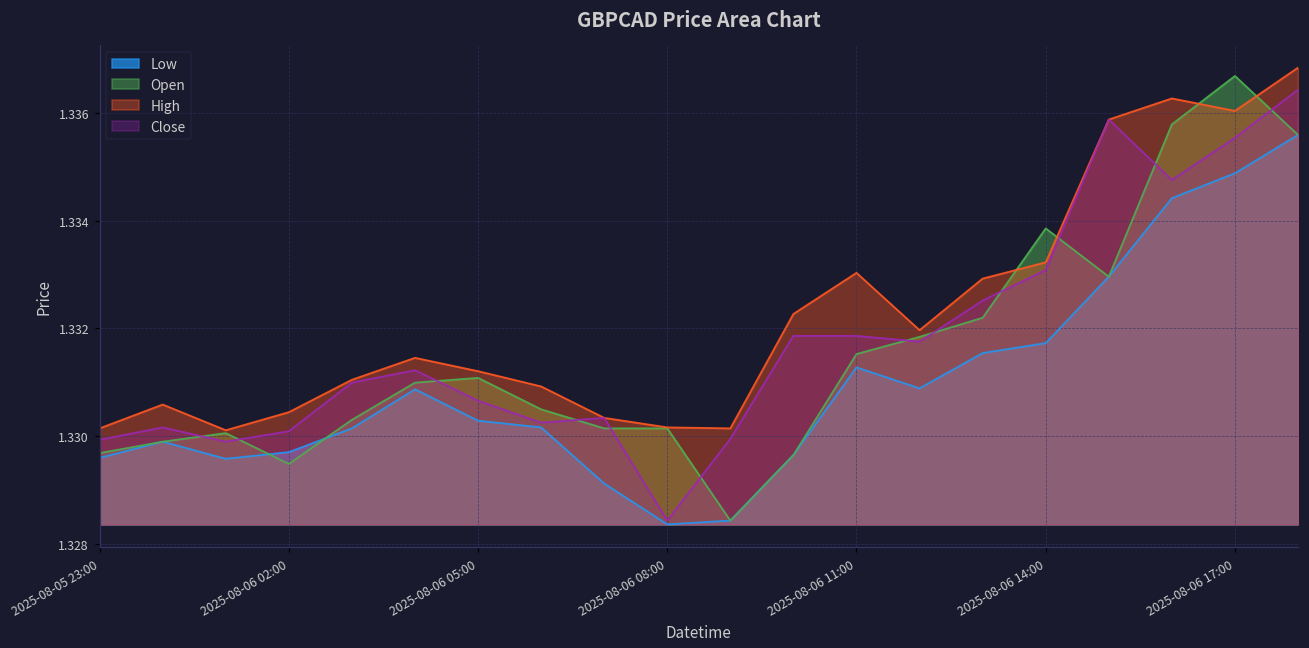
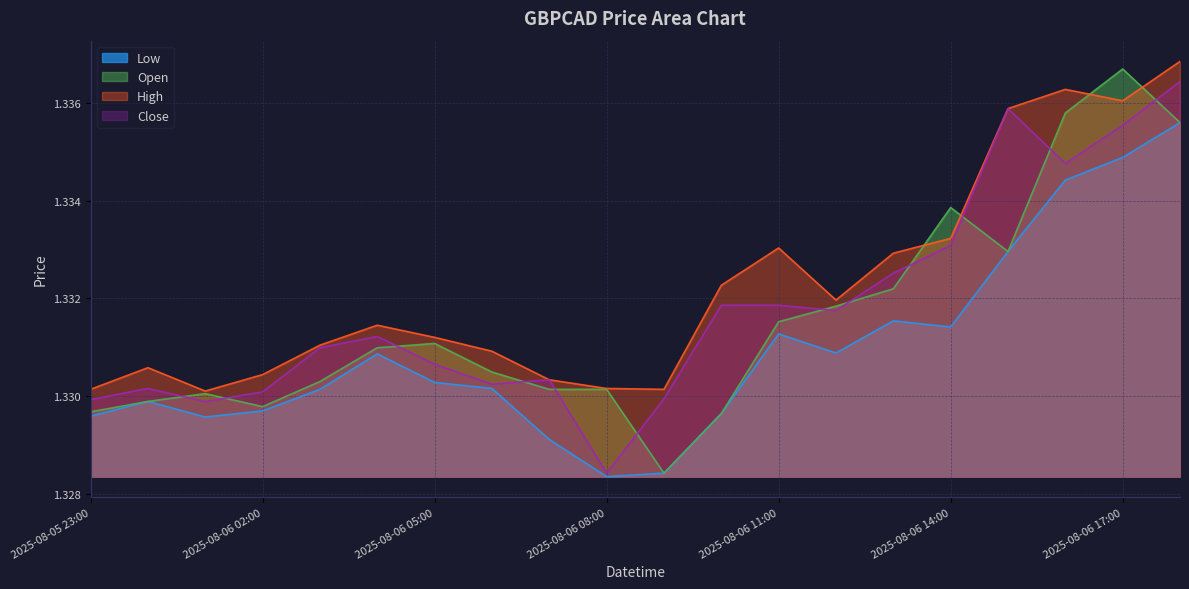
  {
    "Low": {
      "2025-08-05 23:00": 1.3296,
      "2025-08-06 02:00": 1.3297,
      "2025-08-06 05:00": 1.3303,
      "2025-08-06 08:00": 1.3284,
      "2025-08-06 11:00": 1.3313,
-     "2025-08-06 14:00": 1.3317,
+     "2025-08-06 14:00": 1.3314,
      "2025-08-06 17:00": 1.3349
    },
    "Open": {
      "2025-08-05 23:00": 1.3297,
-     "2025-08-06 02:00": 1.3295,
+     "2025-08-06 02:00": 1.3298,
      "2025-08-06 05:00": 1.3311,
      "2025-08-06 11:00": 1.3315,
      "2025-08-06 14:00": 1.3339,
      "2025-08-06 17:00": 1.3367
    },
    "High": {
      "2025-08-05 23:00": 1.3301,
      "2025-08-06 02:00": 1.3304,
      "2025-08-06 05:00": 1.3312,
      "2025-08-06 11:00": 1.3330,
      "2025-08-06 14:00": 1.3332,
      "2025-08-06 17:00": 1.3360
    },
    "Close": {
      "2025-08-05 23:00": 1.3299,
      "2025-08-06 02:00": 1.3301,
      "2025-08-06 05:00": 1.3307,
      "2025-08-06 08:00": 1.3284,
      "2025-08-06 11:00": 1.3319,
      "2025-08-06 14:00": 1.3331,
      "2025-08-06 17:00": 1.3355
    }
  }
